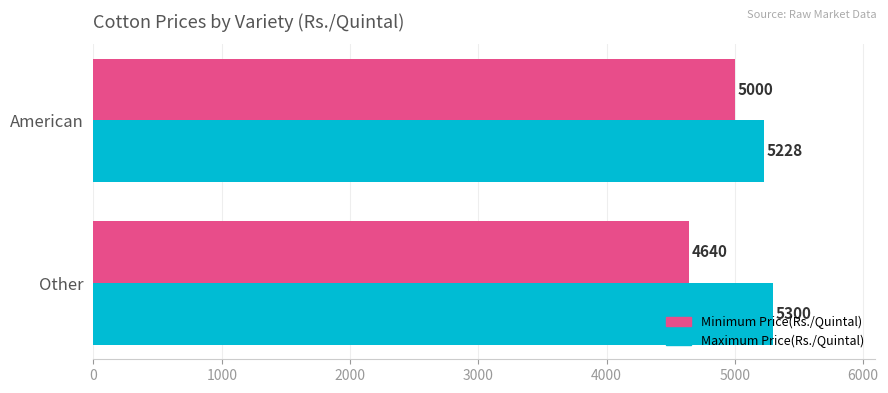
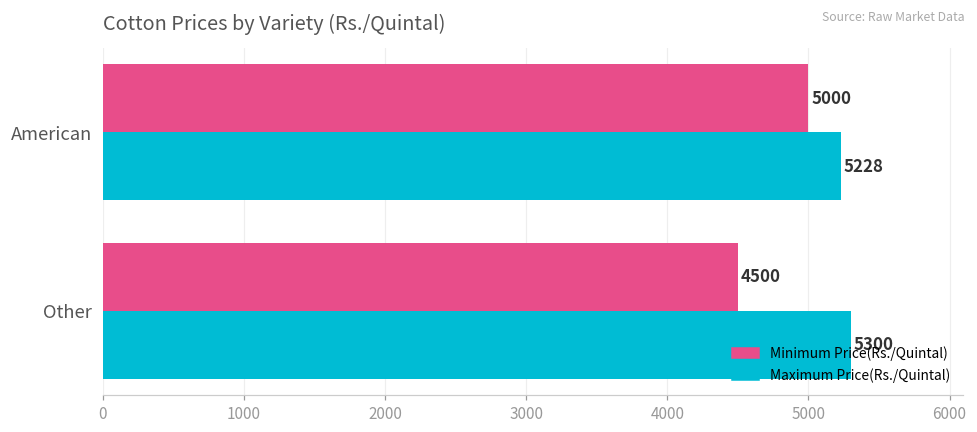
  {
    "Minimum Price(Rs./Quintal)": {
      "American": 5000,
-     "Other": 4640
+     "Other": 4500
    },
    "Maximum Price(Rs./Quintal)": {
      "American": 5228,
      "Other": 5300
    }
  }
